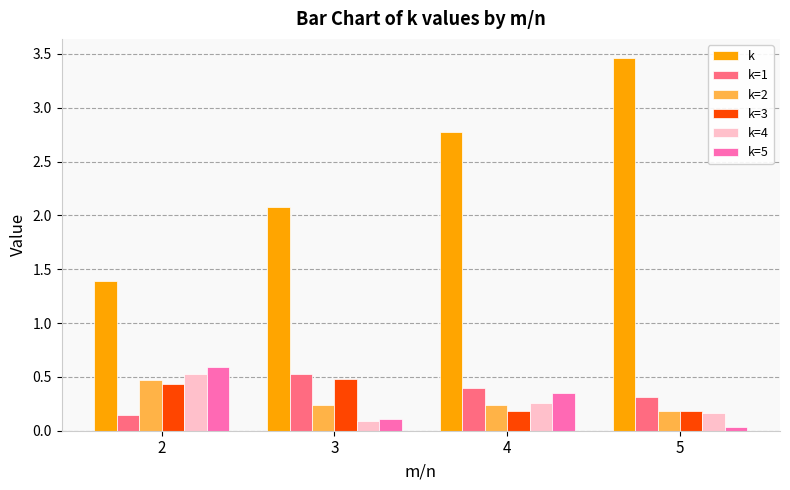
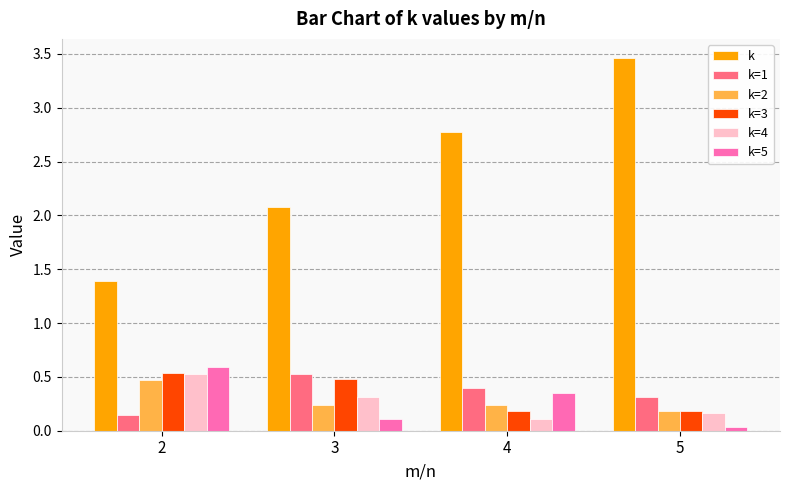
  {
    "k": {
      "2": 1.39,
      "3": 2.08,
      "4": 2.77,
      "5": 3.47
    },
    "k=2": {
      "2": 0.47,
      "3": 0.24,
      "4": 0.24,
      "5": 0.18
    },
    "k=3": {
-     "2": 0.43,
+     "2": 0.54,
      "3": 0.48,
      "4": 0.18,
      "5": 0.18
    },
    "k=4": {
      "2": 0.53,
-     "3": 0.09,
-     "4": 0.26,
+     "3": 0.31,
+     "4": 0.11,
      "5": 0.16
    }
  }
